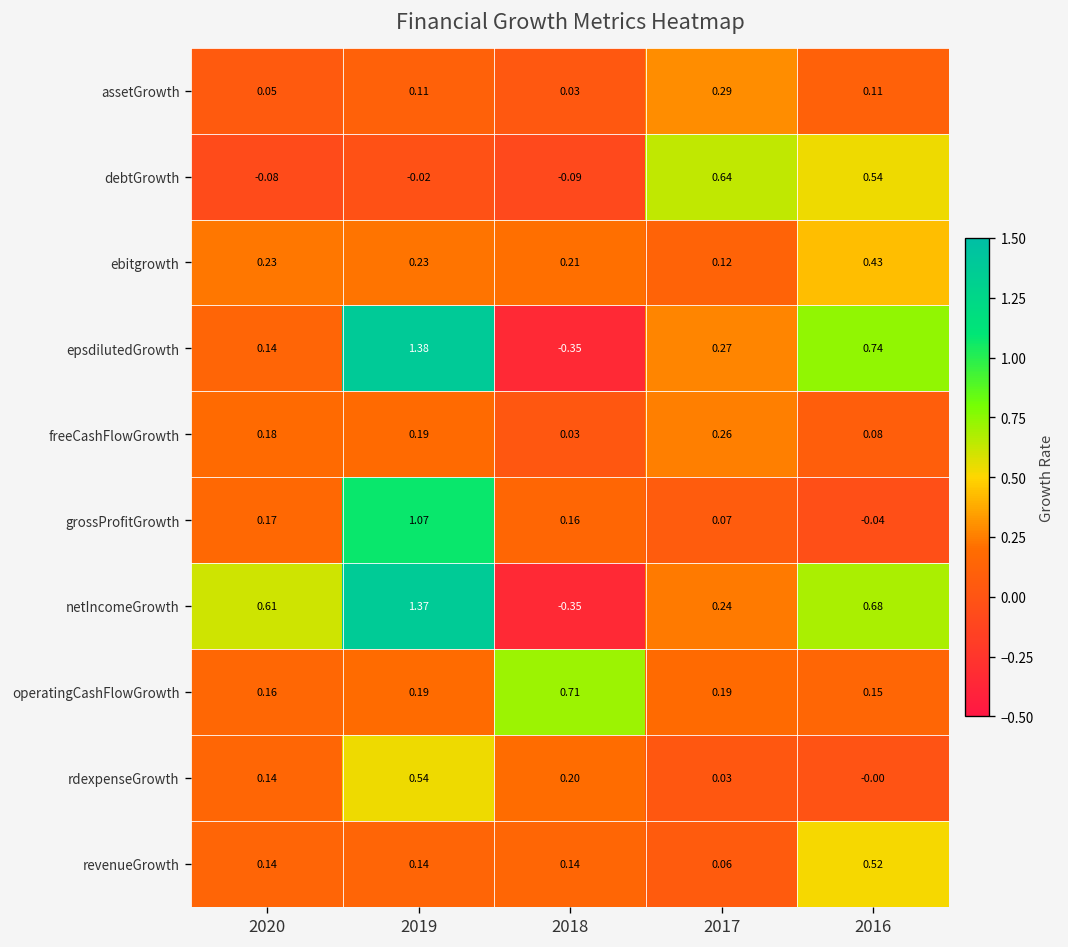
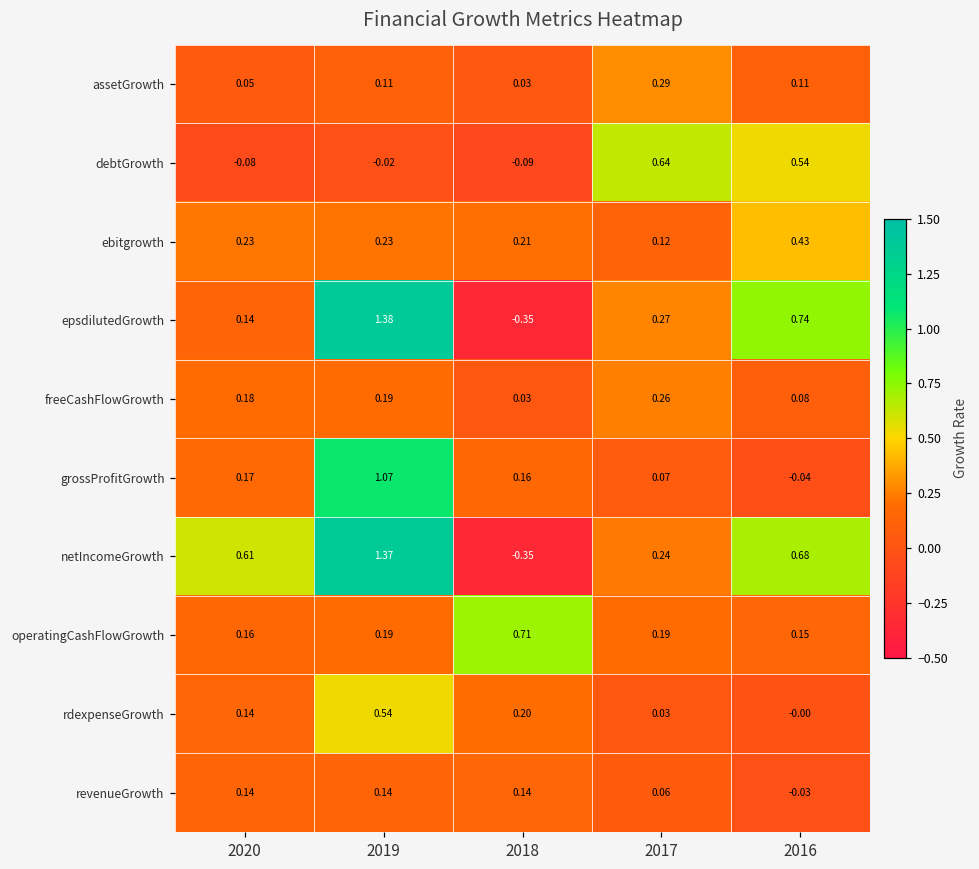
  {
    "assetGrowth": {
      "2020": 0.05,
      "2019": 0.11,
      "2018": 0.03,
      "2017": 0.29,
      "2016": 0.11
    },
    "debtGrowth": {
      "2020": -0.08,
      "2019": -0.02,
      "2018": -0.09,
      "2017": 0.64,
      "2016": 0.54
    },
    "ebitgrowth": {
      "2020": 0.23,
      "2019": 0.23,
      "2018": 0.21,
      "2017": 0.12,
      "2016": 0.43
    },
    "epsdilutedGrowth": {
      "2020": 0.14,
      "2019": 1.38,
      "2018": -0.35,
      "2017": 0.27,
      "2016": 0.74
    },
    "freeCashFlowGrowth": {
      "2020": 0.18,
      "2019": 0.19,
      "2018": 0.03,
      "2017": 0.26,
      "2016": 0.08
    },
    "grossProfitGrowth": {
      "2020": 0.17,
      "2019": 1.07,
      "2018": 0.16,
      "2017": 0.07,
      "2016": -0.04
    },
    "netIncomeGrowth": {
      "2020": 0.61,
      "2019": 1.37,
      "2018": -0.35,
      "2017": 0.24,
      "2016": 0.68
    },
    "operatingCashFlowGrowth": {
      "2020": 0.16,
      "2019": 0.19,
      "2018": 0.71,
      "2017": 0.19,
      "2016": 0.15
    },
    "rdexpenseGrowth": {
      "2020": 0.14,
      "2019": 0.54,
      "2018": 0.20,
      "2017": 0.03,
      "2016": -0.00
    },
    "revenueGrowth": {
      "2020": 0.14,
      "2019": 0.14,
      "2018": 0.14,
      "2017": 0.06,
-     "2016": 0.52
+     "2016": -0.03
    }
  }
